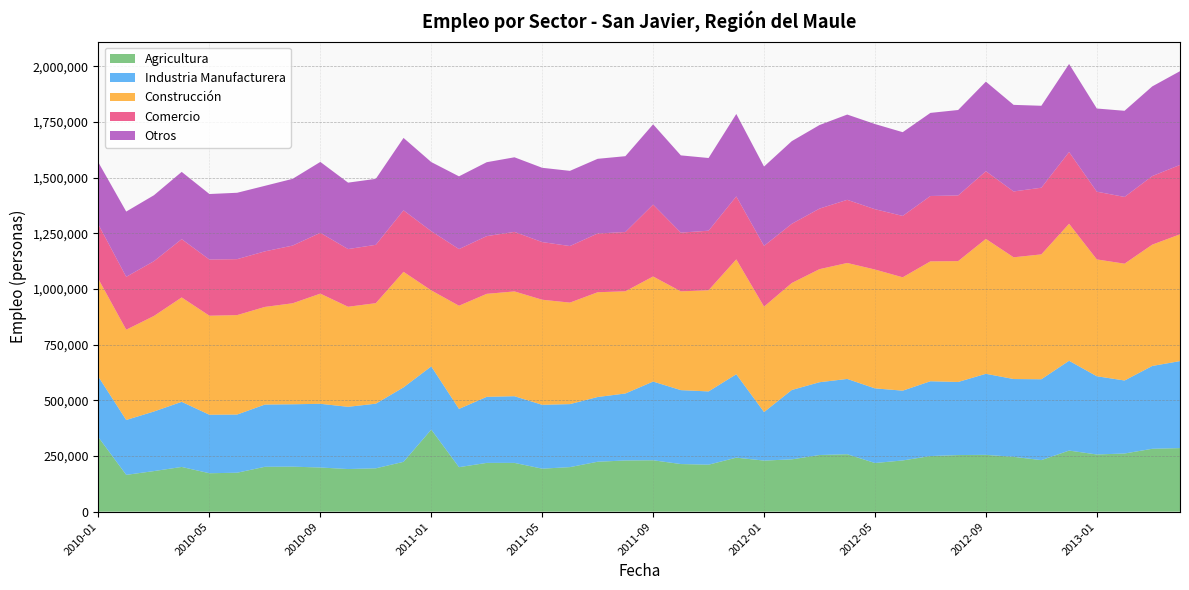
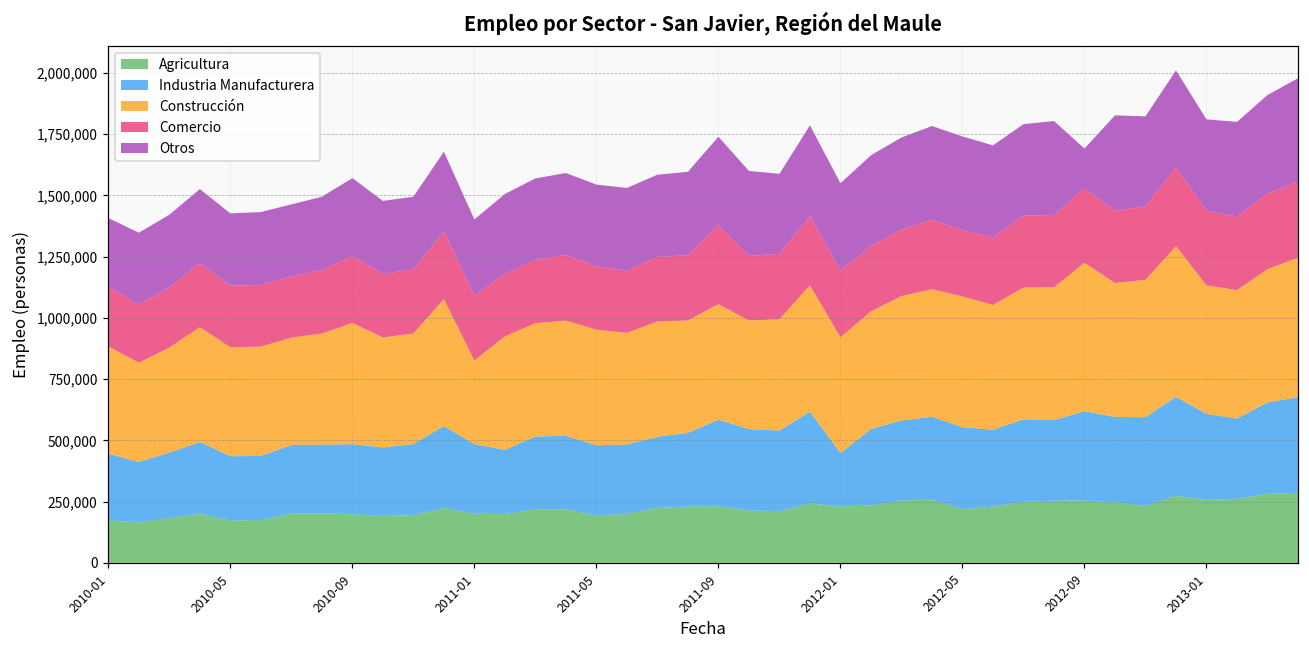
  {
    "Agricultura": {
-     "2010-01": "330,000",
+     "2010-01": "170,000",
      "2010-05": "170,000",
      "2010-09": "200,000",
-     "2011-01": "370,000",
+     "2011-01": "200,000",
      "2011-05": "190,000",
      "2011-09": "230,000",
      "2012-01": "230,000",
      "2012-05": "220,000",
      "2012-09": "260,000",
      "2013-01": "260,000"
    },
    "Industria Manufacturera": {
      "2010-01": "270,000",
      "2010-05": "260,000",
      "2010-09": "290,000",
      "2011-01": "280,000",
      "2011-05": "290,000",
      "2011-09": "350,000",
      "2012-01": "220,000",
      "2012-05": "340,000",
      "2012-09": "360,000",
      "2013-01": "350,000"
    },
    "Construcción": {
      "2010-01": "440,000",
      "2010-05": "440,000",
      "2010-09": "490,000",
      "2011-01": "340,000",
      "2011-05": "470,000",
      "2011-09": "470,000",
      "2012-01": "470,000",
      "2012-05": "530,000",
      "2012-09": "610,000",
      "2013-01": "520,000"
    },
    "Comercio": {
      "2010-01": "240,000",
      "2010-05": "250,000",
      "2010-09": "270,000",
      "2011-01": "270,000",
      "2011-05": "260,000",
      "2011-09": "320,000",
      "2012-01": "270,000",
      "2012-05": "270,000",
      "2012-09": "300,000",
      "2013-01": "300,000"
    },
    "Otros": {
      "2010-01": "280,000",
      "2010-05": "290,000",
      "2010-09": "320,000",
      "2011-01": "310,000",
      "2011-05": "330,000",
      "2011-09": "360,000",
      "2012-01": "360,000",
      "2012-05": "380,000",
-     "2012-09": "400,000",
+     "2012-09": "160,000",
      "2013-01": "370,000"
    }
  }
